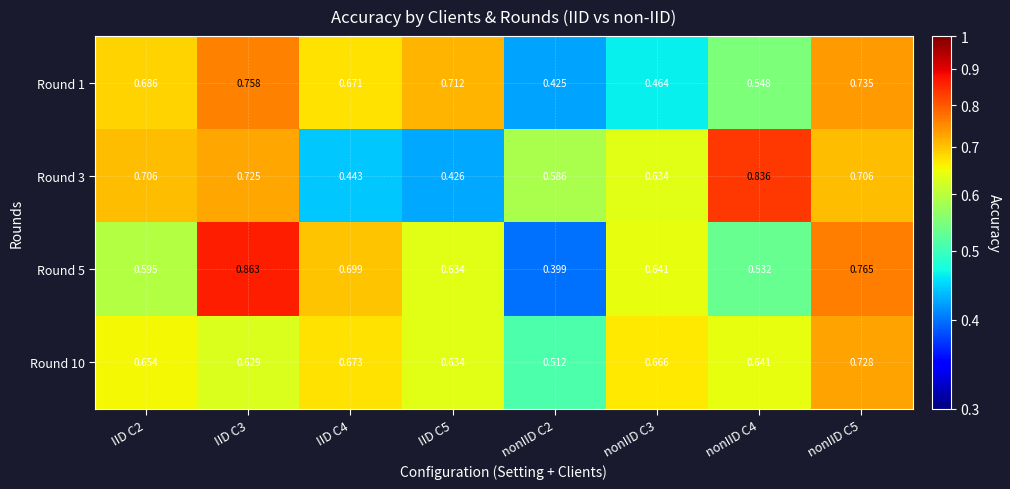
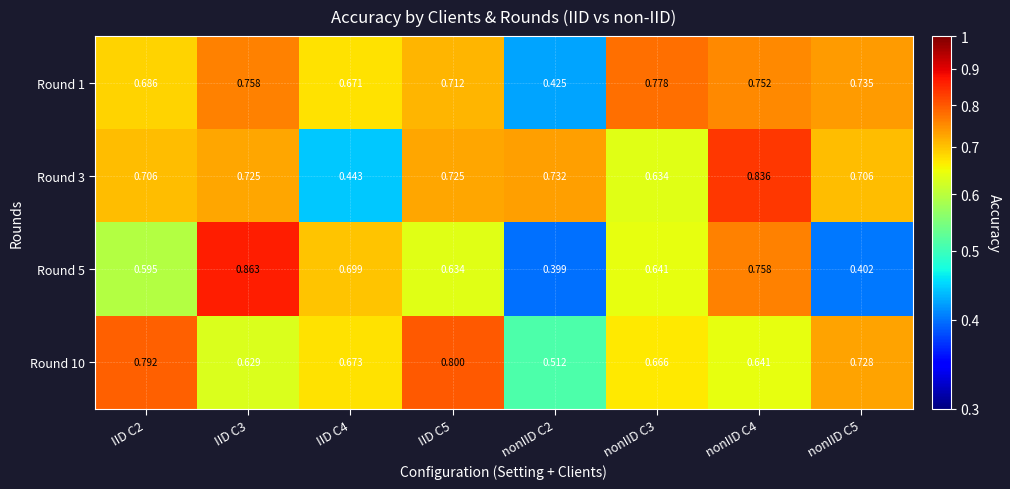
  {
    "Round 1": {
      "IID C2": 0.686,
      "IID C3": 0.758,
      "IID C4": 0.671,
      "IID C5": 0.712,
      "nonIID C2": 0.425,
-     "nonIID C3": 0.464,
-     "nonIID C4": 0.548,
+     "nonIID C3": 0.778,
+     "nonIID C4": 0.752,
      "nonIID C5": 0.735
    },
    "Round 3": {
      "IID C2": 0.706,
      "IID C3": 0.725,
      "IID C4": 0.443,
-     "IID C5": 0.426,
-     "nonIID C2": 0.586,
+     "IID C5": 0.725,
+     "nonIID C2": 0.732,
      "nonIID C3": 0.634,
      "nonIID C4": 0.836,
      "nonIID C5": 0.706
    },
    "Round 5": {
      "IID C2": 0.595,
      "IID C3": 0.863,
      "IID C4": 0.699,
      "IID C5": 0.634,
      "nonIID C2": 0.399,
      "nonIID C3": 0.641,
-     "nonIID C4": 0.532,
-     "nonIID C5": 0.765
+     "nonIID C4": 0.758,
+     "nonIID C5": 0.402
    },
    "Round 10": {
-     "IID C2": 0.654,
+     "IID C2": 0.792,
      "IID C3": 0.629,
      "IID C4": 0.673,
-     "IID C5": 0.634,
+     "IID C5": 0.800,
      "nonIID C2": 0.512,
      "nonIID C3": 0.666,
      "nonIID C4": 0.641,
      "nonIID C5": 0.728
    }
  }
